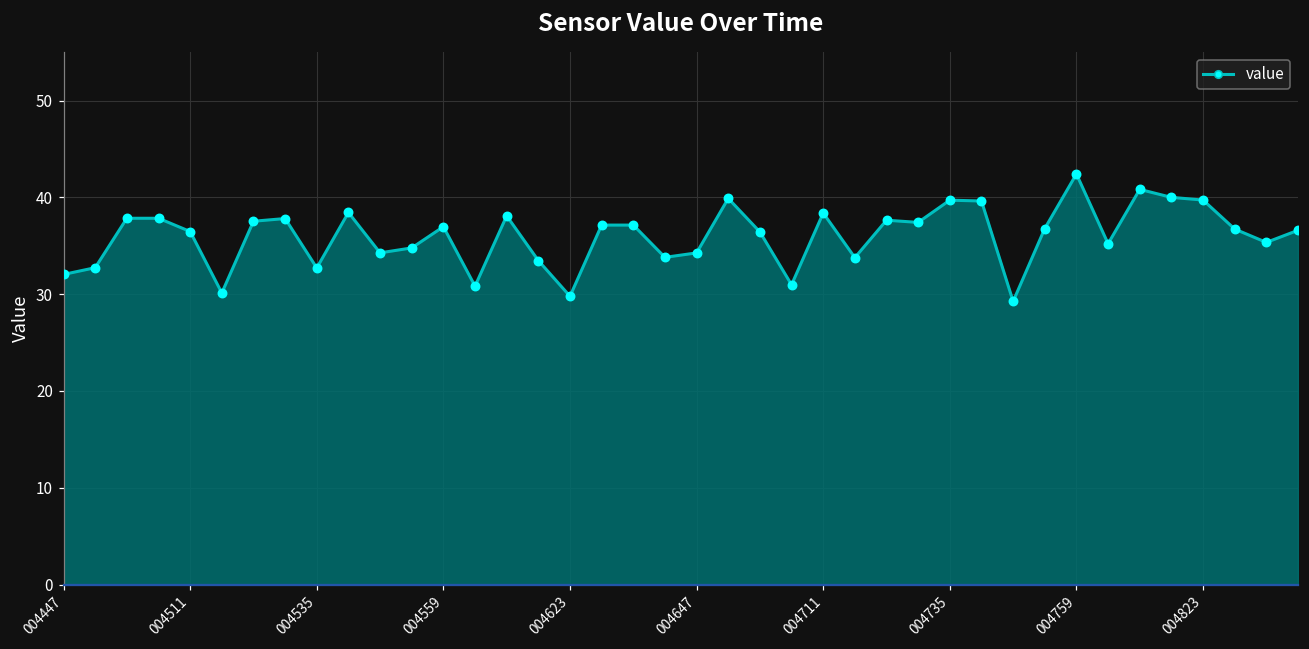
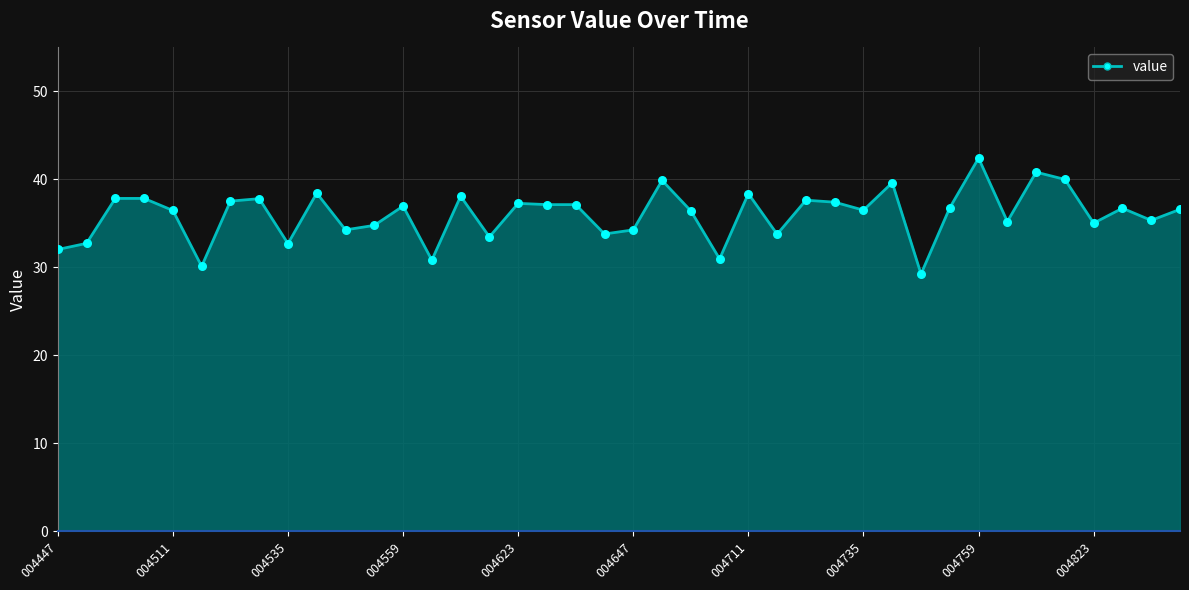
  {
    "004447": 32,
    "004511": 36,
    "004535": 33,
    "004559": 37,
-   "004623": 30,
+   "004623": 37,
    "004647": 34,
    "004711": 38,
-   "004735": 40,
+   "004735": 37,
    "004759": 42,
-   "004823": 40
+   "004823": 35
  }
